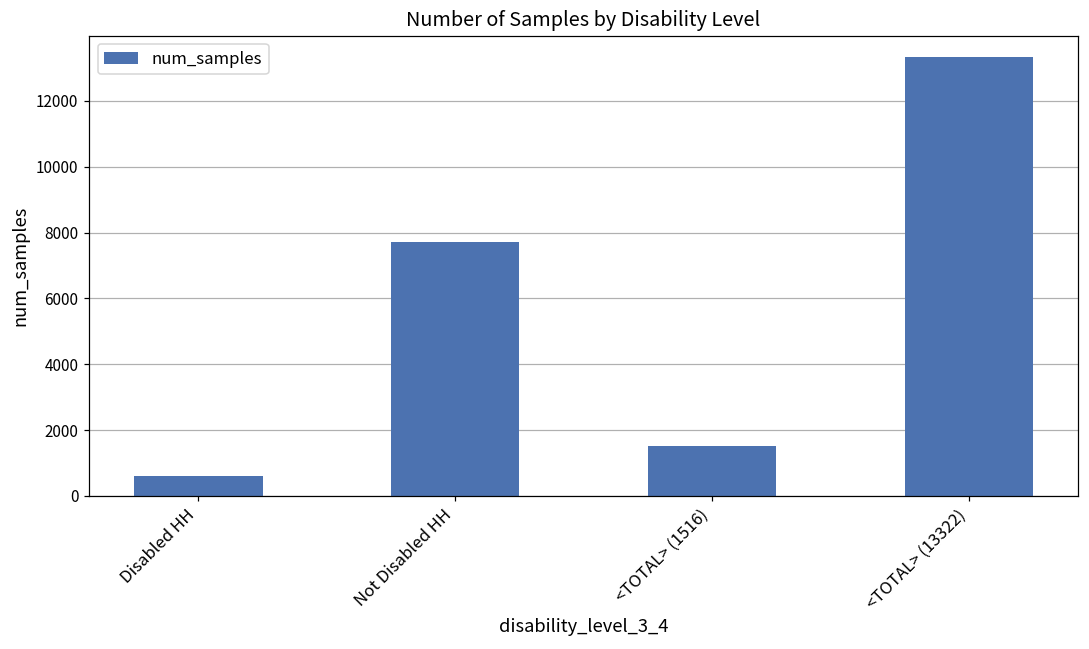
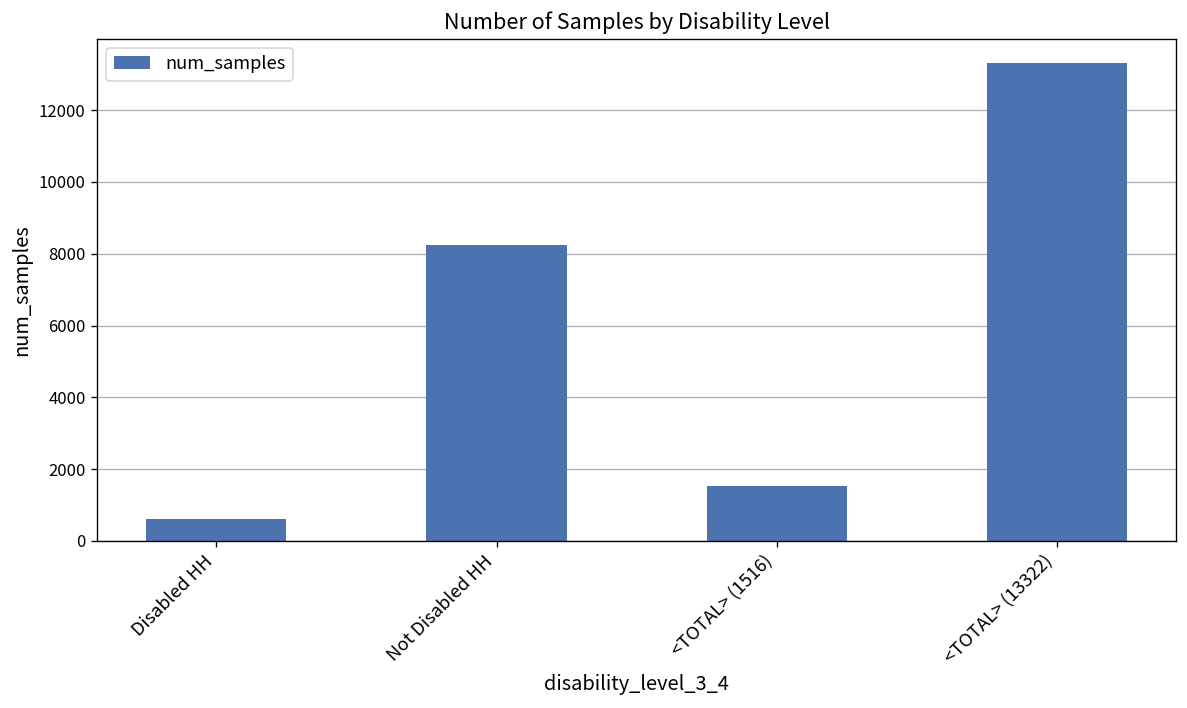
  {
    "Disabled HH": 600,
-   "Not Disabled HH": 7700,
+   "Not Disabled HH": 8300,
    "<TOTAL> (1516)": 1500,
    "<TOTAL> (13322)": 13300
  }
